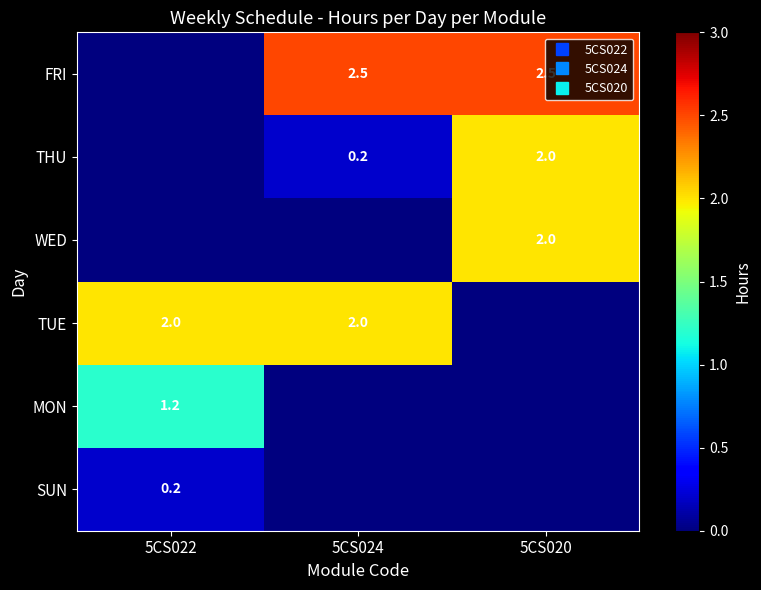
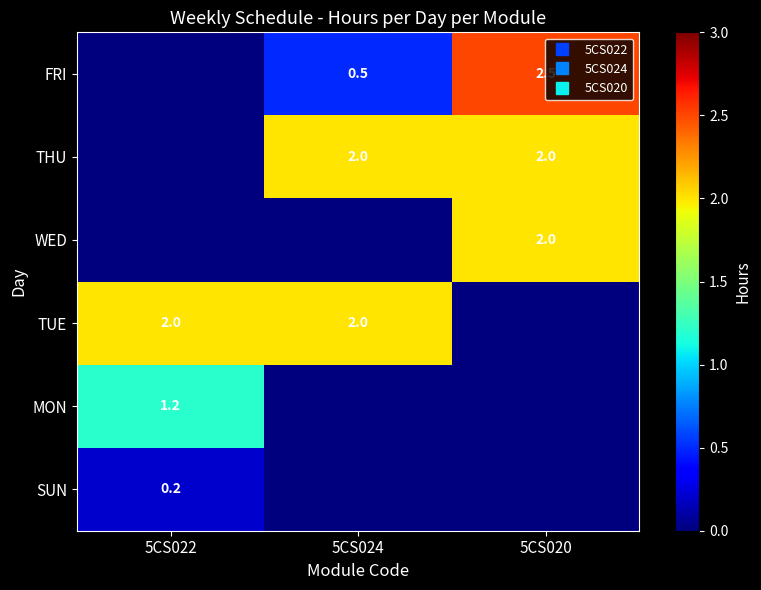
  {
    "FRI": {
-     "5CS024": 2.5
+     "5CS024": 0.5
    },
    "THU": {
-     "5CS024": 0.2,
+     "5CS024": 2.0,
      "5CS020": 2.0
    },
    "WED": {
      "5CS020": 2.0
    },
    "TUE": {
      "5CS022": 2.0,
      "5CS024": 2.0
    },
    "MON": {
      "5CS022": 1.2
    },
    "SUN": {
      "5CS022": 0.2
    }
  }
